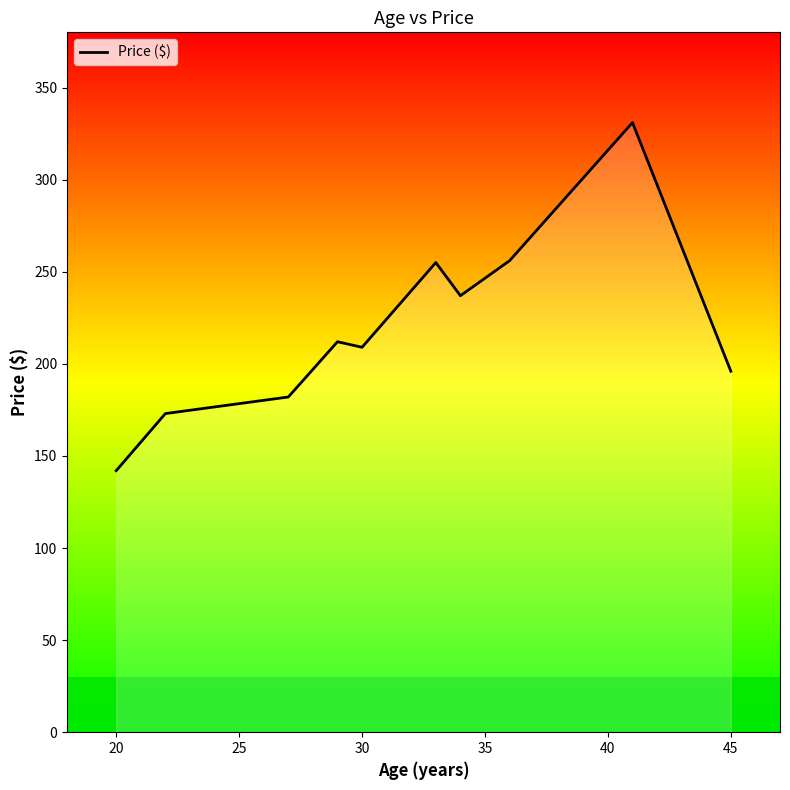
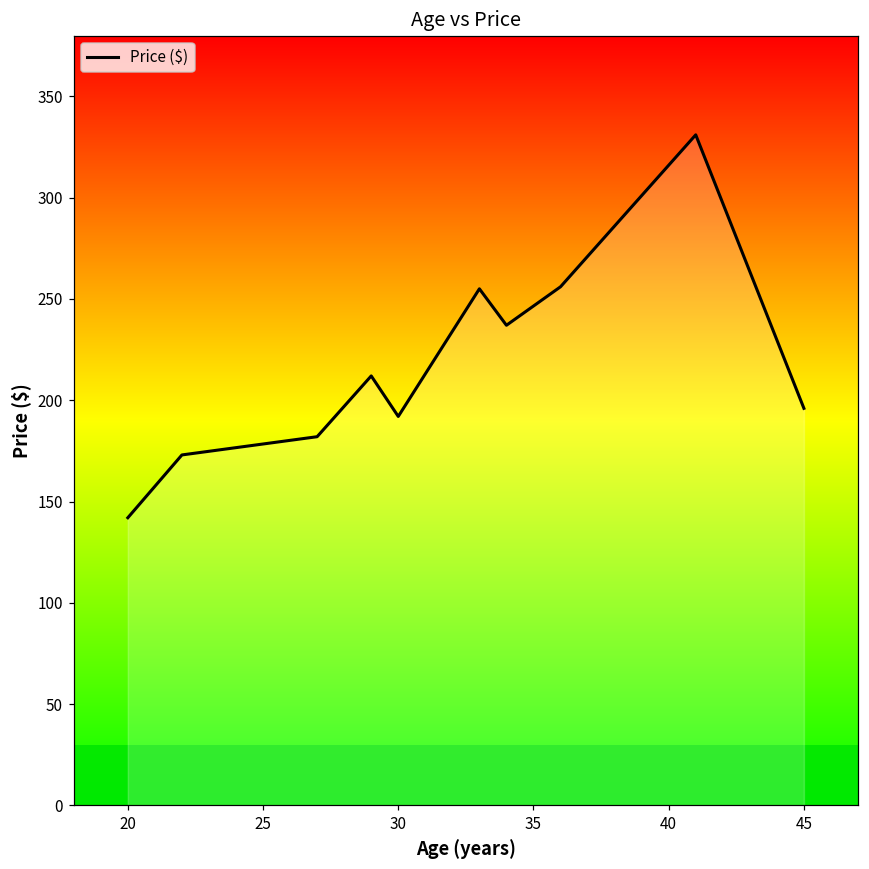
  {
    "20": 142,
-   "30": 209,
+   "30": 192,
    "45": 196
  }
